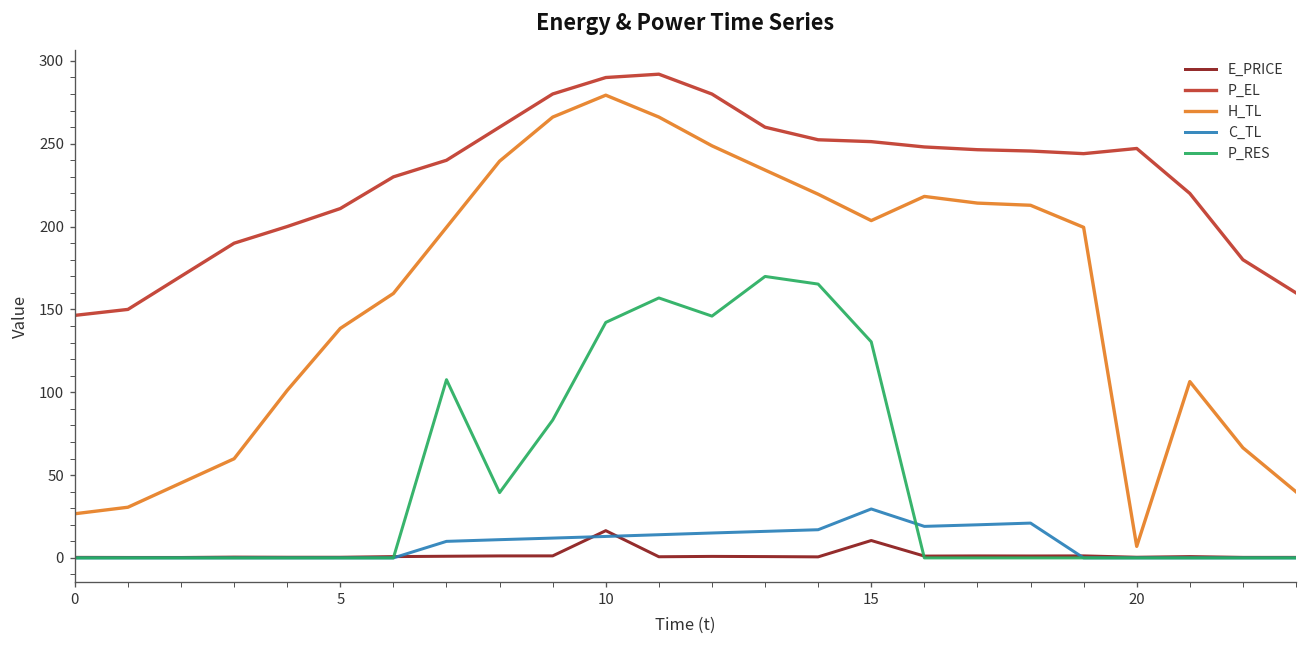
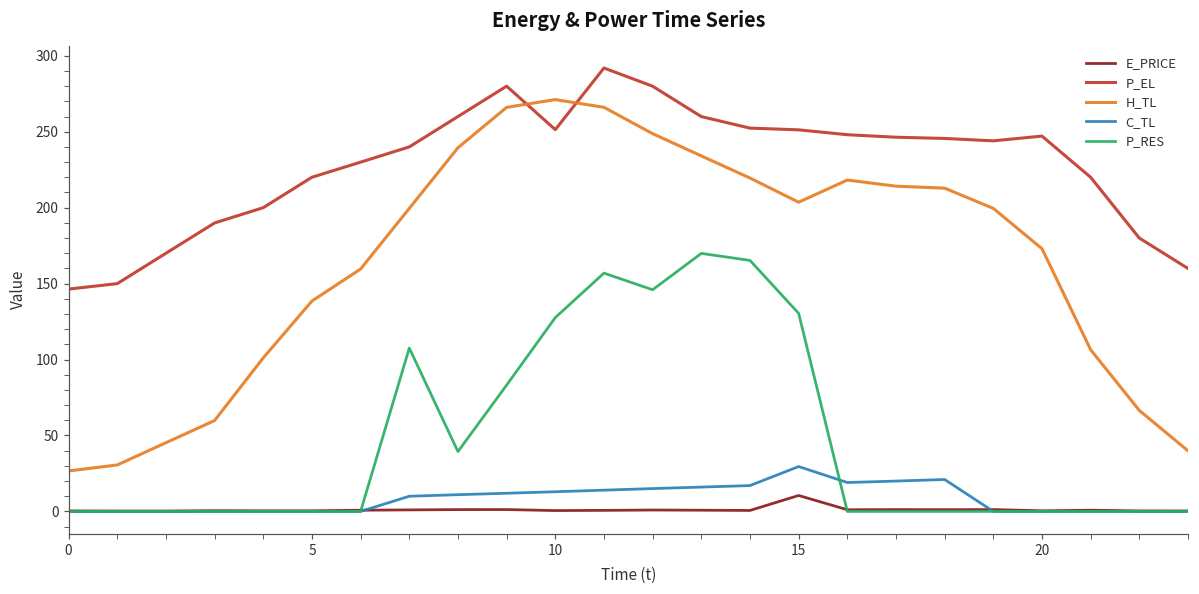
  {
    "E_PRICE": {
-     "10": 16,
+     "10": 1,
      "15": 10
    },
    "P_EL": {
      "0": 146,
-     "5": 211,
-     "10": 290,
+     "5": 220,
+     "10": 251,
      "15": 251,
      "20": 247
    },
    "H_TL": {
      "0": 27,
      "5": 139,
-     "10": 279,
+     "10": 271,
      "15": 204,
-     "20": 7
+     "20": 173
    },
    "C_TL": {
      "10": 13,
      "15": 30
    },
    "P_RES": {
-     "10": 142,
+     "10": 128,
      "15": 130
    }
  }
